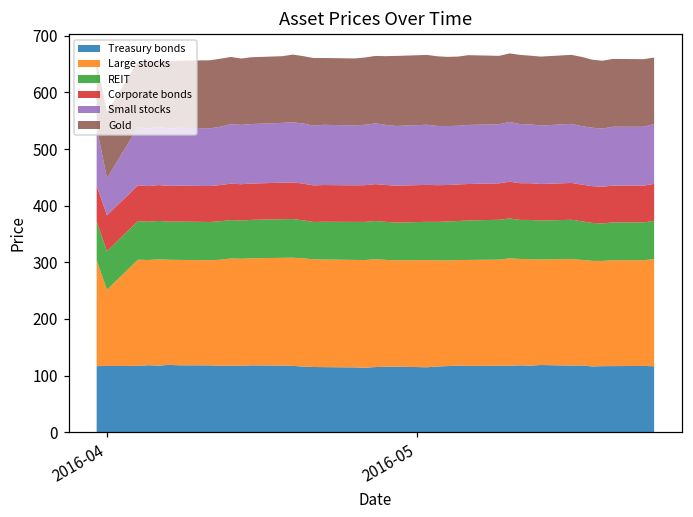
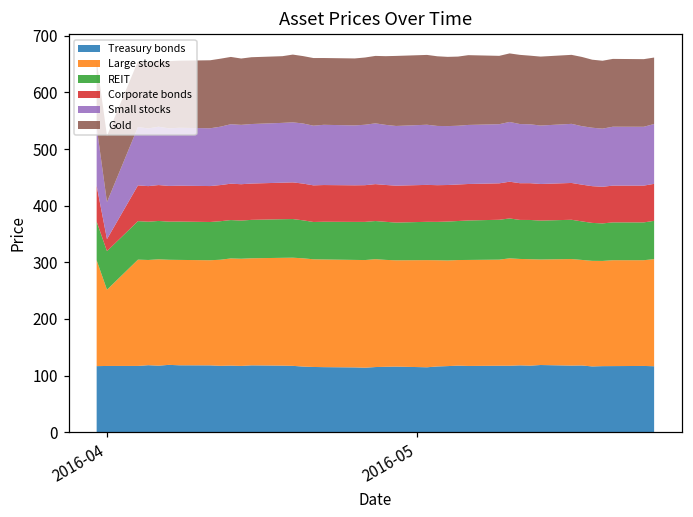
  {
    "Treasury bonds": {
      "2016-04": 120
    },
    "Large stocks": {
      "2016-04": 130
    },
    "REIT": {
      "2016-04": 70
    },
    "Corporate bonds": {
-     "2016-04": 60
+     "2016-04": 20
    },
    "Small stocks": {
      "2016-04": 70
    }
  }
